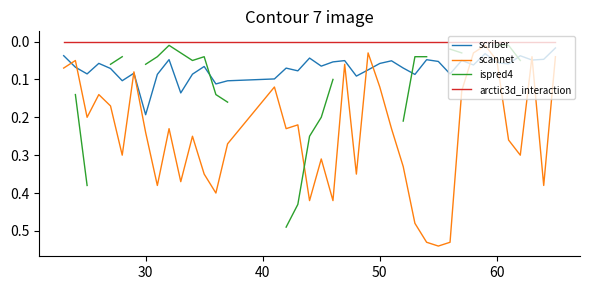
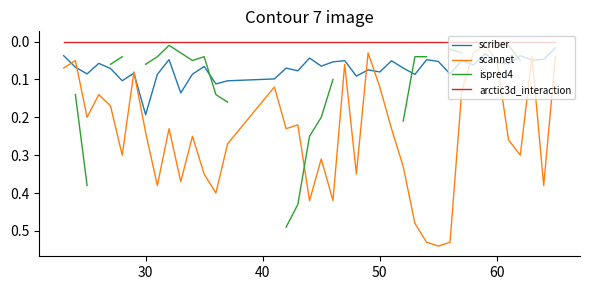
  {
    "scriber": {
      "30": 0.19,
-     "50": 0.06
+     "50": 0.08
    },
    "scannet": {
      "30": 0.24,
      "50": 0.12
    },
    "ispred4": {
      "30": 0.06,
      "50": 0.11
    },
    "arctic3d_interaction": {
      "30": 0.00,
      "50": 0.00
    }
  }
